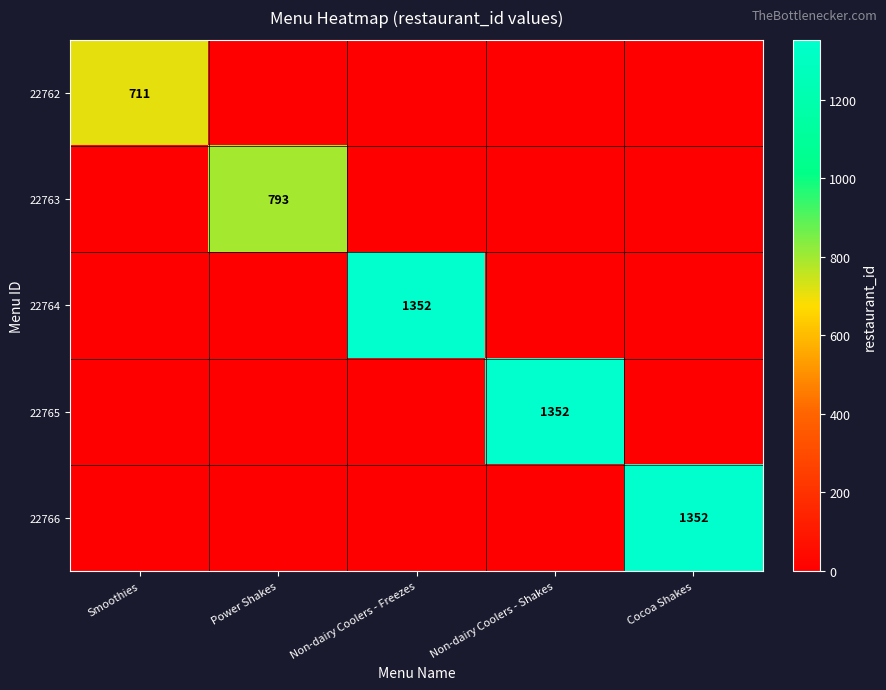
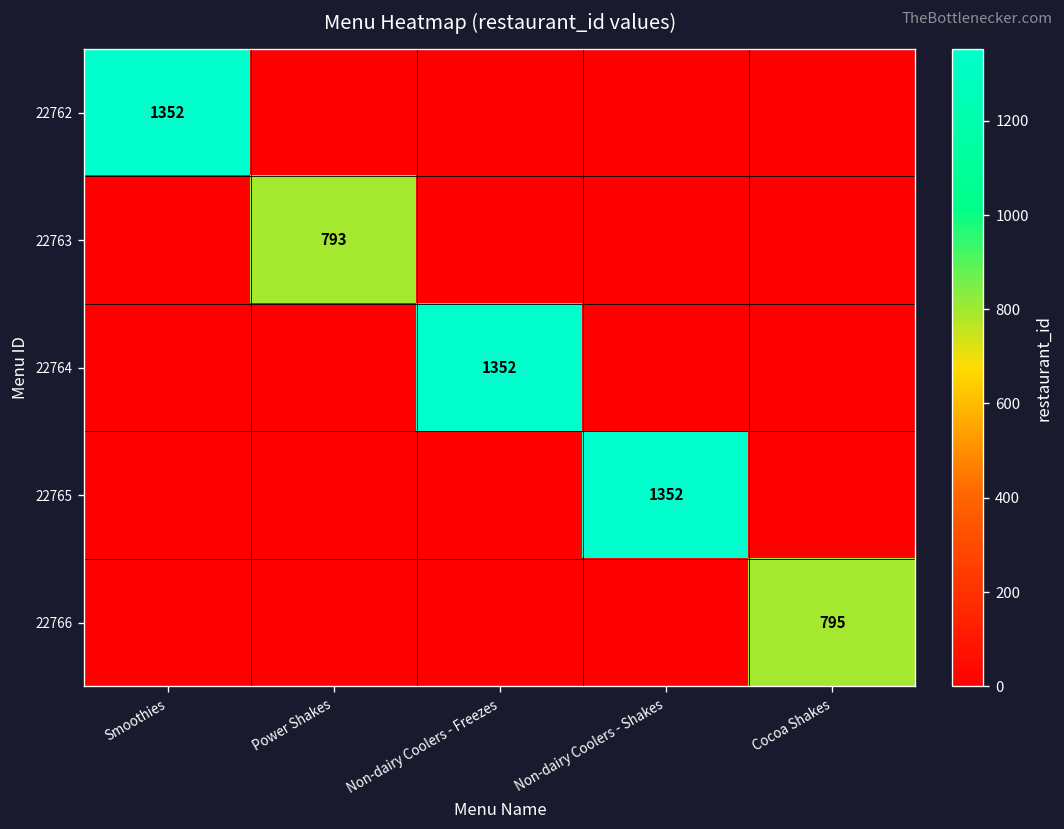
  {
    "22762": {
-     "Smoothies": 711
+     "Smoothies": 1352
    },
    "22763": {
      "Power Shakes": 793
    },
    "22764": {
      "Non-dairy Coolers - Freezes": 1352
    },
    "22765": {
      "Non-dairy Coolers - Shakes": 1352
    },
    "22766": {
-     "Cocoa Shakes": 1352
+     "Cocoa Shakes": 795
    }
  }
